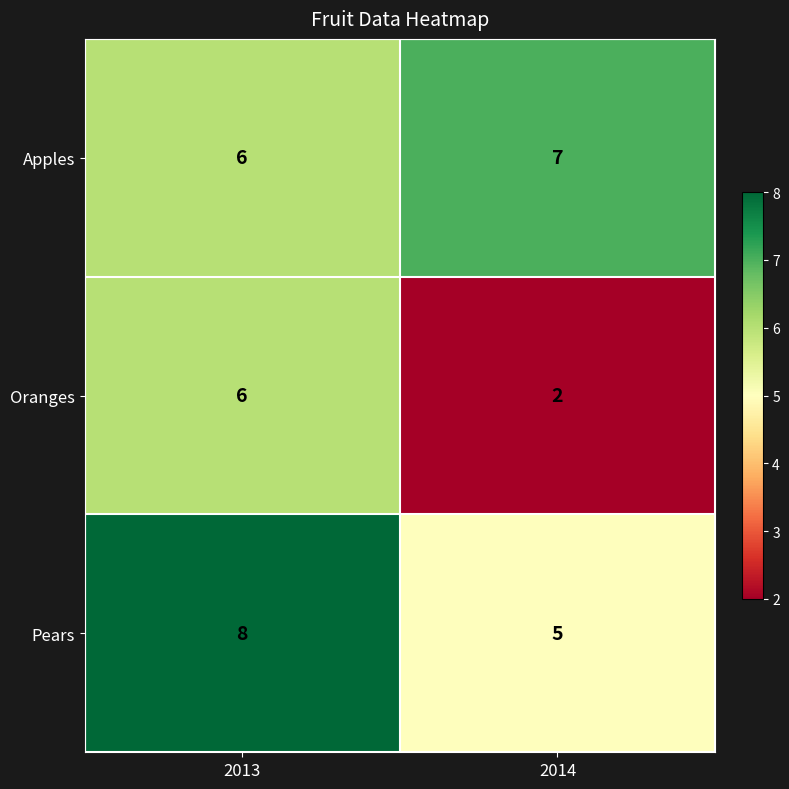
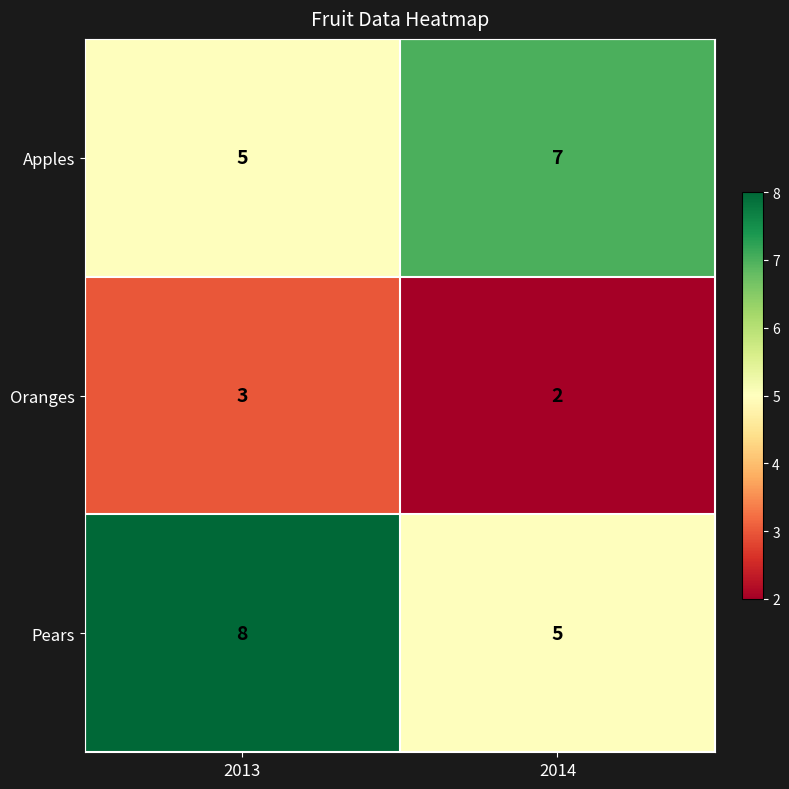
  {
    "Apples": {
-     "2013": 6,
+     "2013": 5,
      "2014": 7
    },
    "Oranges": {
-     "2013": 6,
+     "2013": 3,
      "2014": 2
    },
    "Pears": {
      "2013": 8,
      "2014": 5
    }
  }
